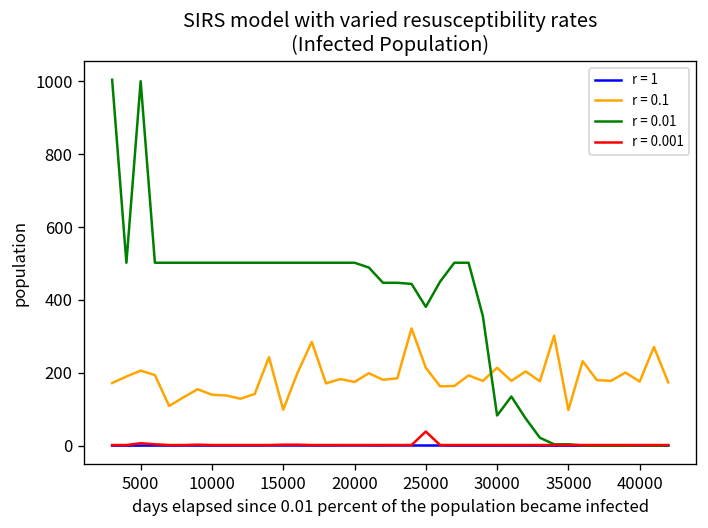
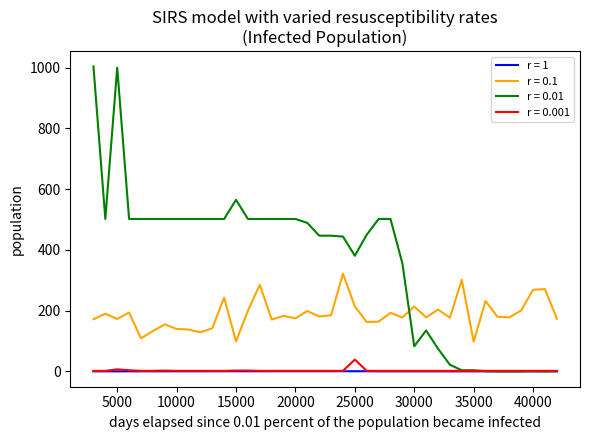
  {
    "r = 1": {
      "25000": 0
    },
    "r = 0.1": {
-     "5000": 210,
+     "5000": 170,
      "10000": 140,
      "15000": 100,
      "20000": 180,
      "25000": 210,
      "30000": 210,
      "35000": 100,
-     "40000": 180
+     "40000": 270
    },
    "r = 0.01": {
      "5000": 1000,
      "10000": 500,
-     "15000": 500,
+     "15000": 570,
      "20000": 500,
      "25000": 380,
      "30000": 80
    },
    "r = 0.001": {
      "25000": 40
    }
  }
